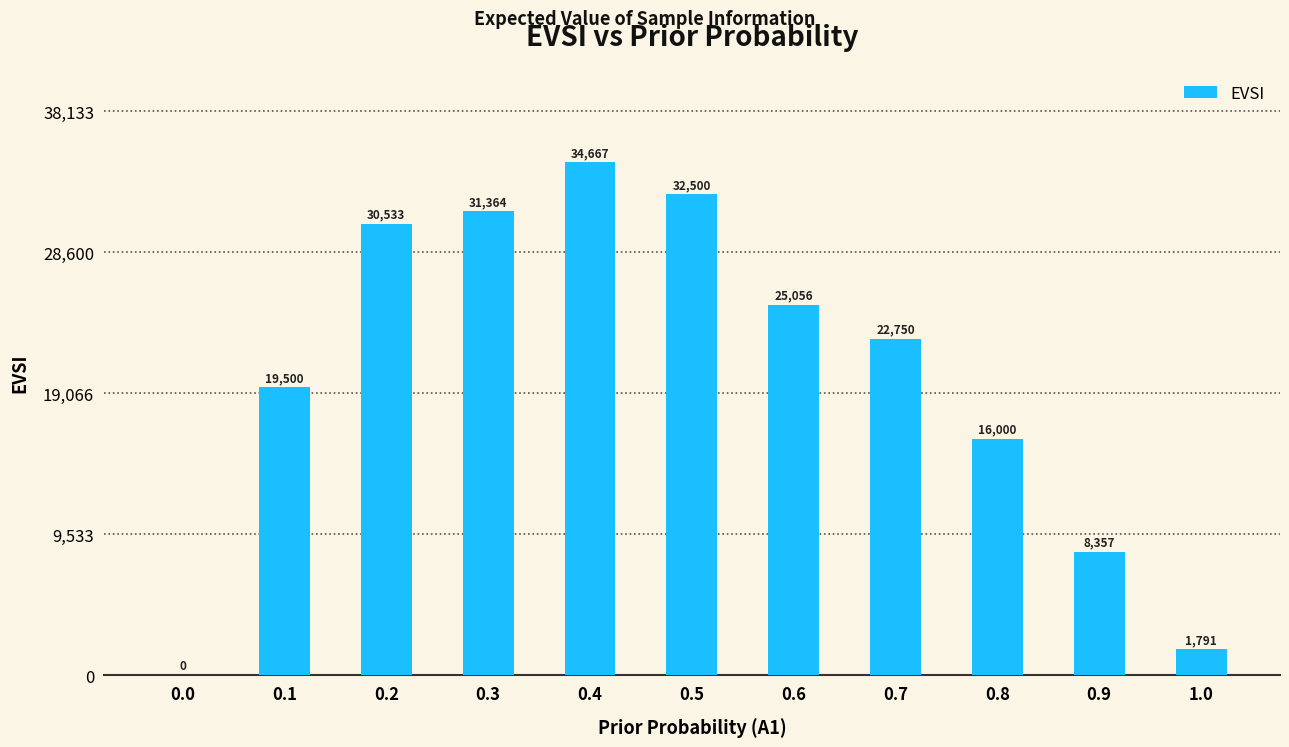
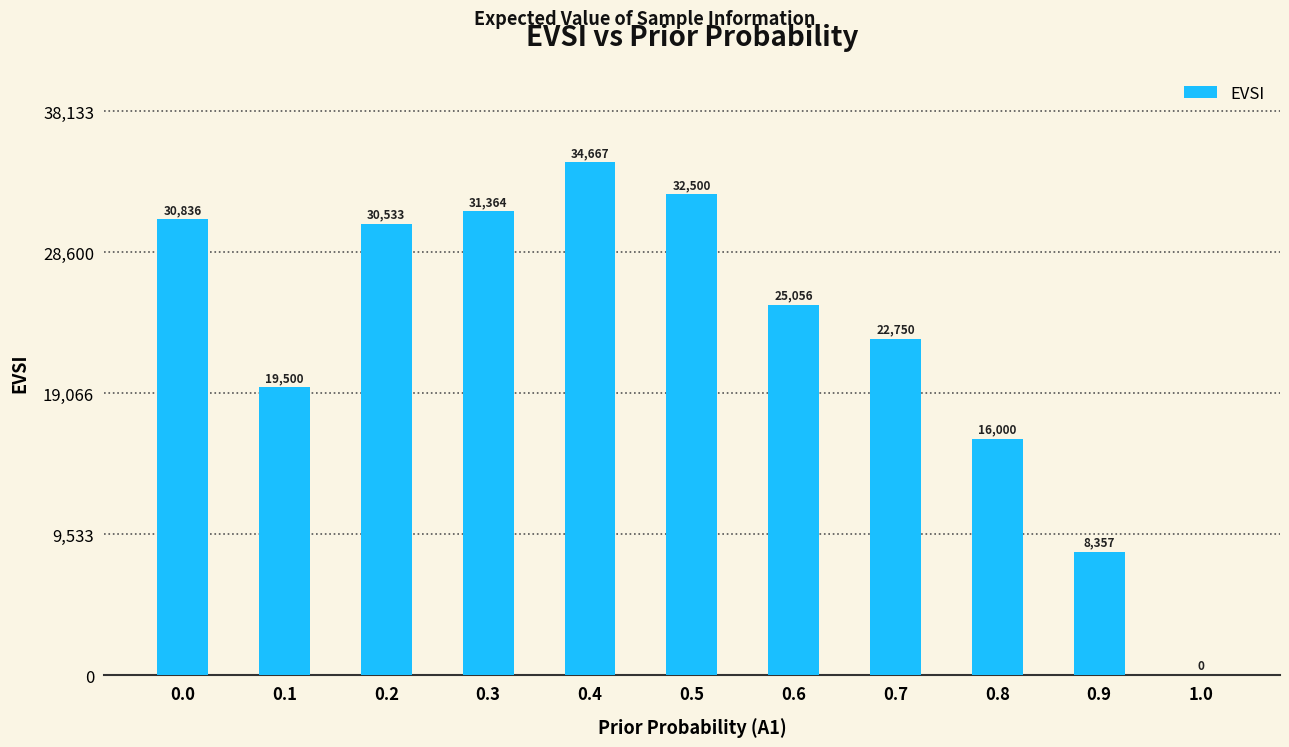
  {
-   "0.0": "0",
+   "0.0": "30,836",
    "0.1": "19,500",
    "0.2": "30,533",
    "0.3": "31,364",
    "0.4": "34,667",
    "0.5": "32,500",
    "0.6": "25,056",
    "0.7": "22,750",
    "0.8": "16,000",
    "0.9": "8,357",
-   "1.0": "1,791"
+   "1.0": "0"
  }
